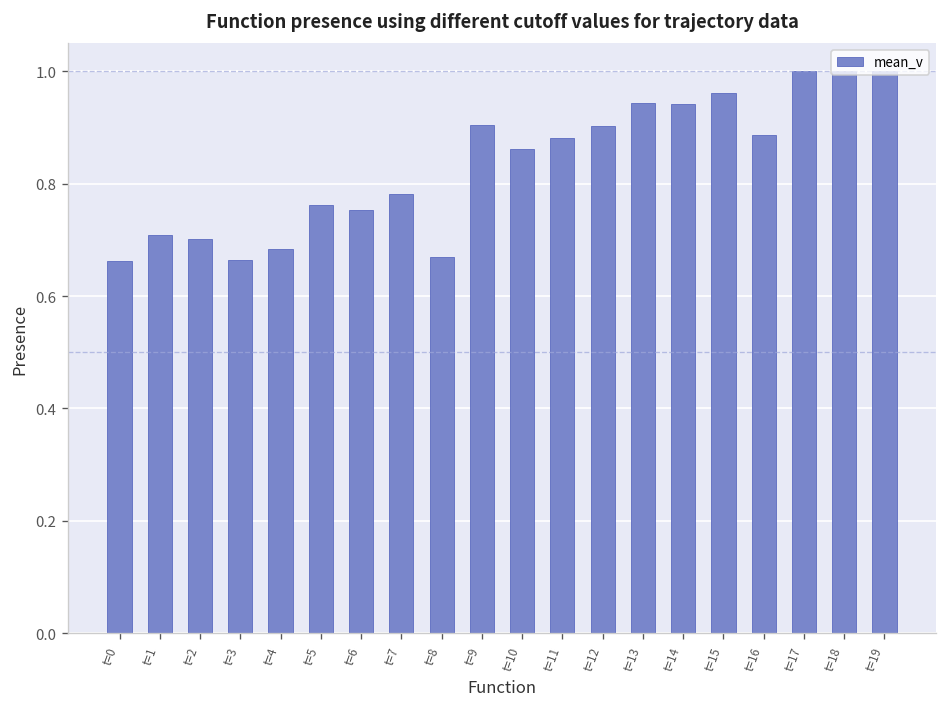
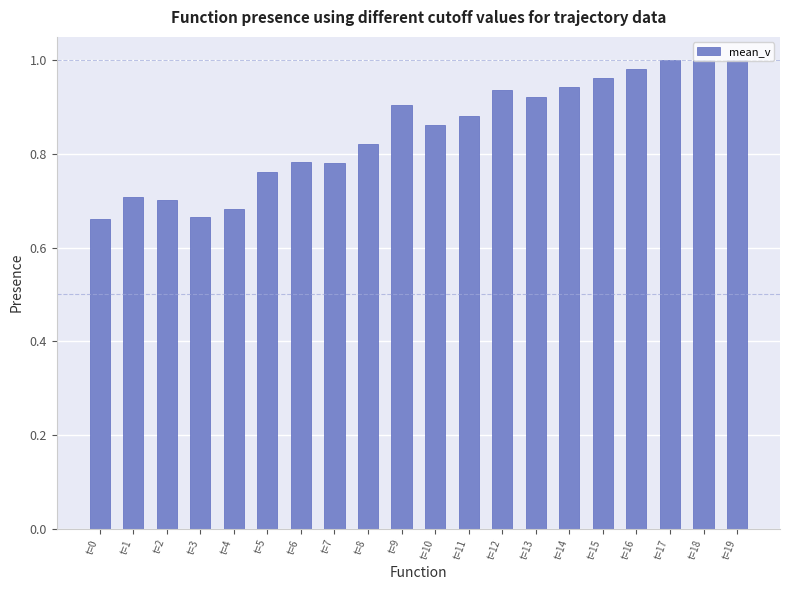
  {
    "t=0": 0.66,
    "t=1": 0.71,
    "t=2": 0.70,
    "t=3": 0.67,
    "t=4": 0.68,
    "t=5": 0.76,
-   "t=6": 0.75,
+   "t=6": 0.78,
    "t=7": 0.78,
-   "t=8": 0.67,
+   "t=8": 0.82,
    "t=9": 0.90,
    "t=10": 0.86,
    "t=11": 0.88,
-   "t=12": 0.90,
-   "t=13": 0.94,
+   "t=12": 0.94,
+   "t=13": 0.92,
    "t=14": 0.94,
    "t=15": 0.96,
-   "t=16": 0.89,
+   "t=16": 0.98,
    "t=17": 1.00
  }
